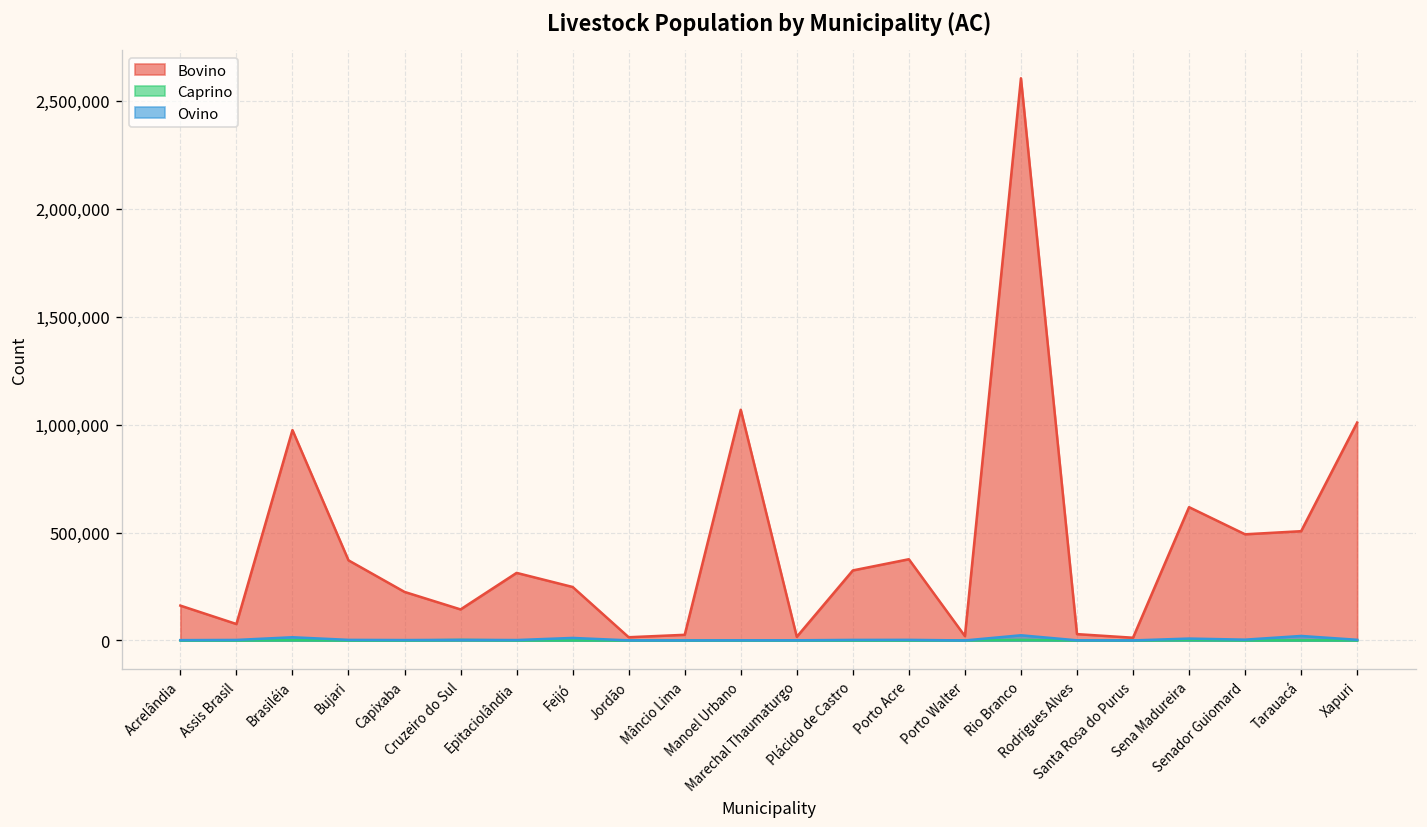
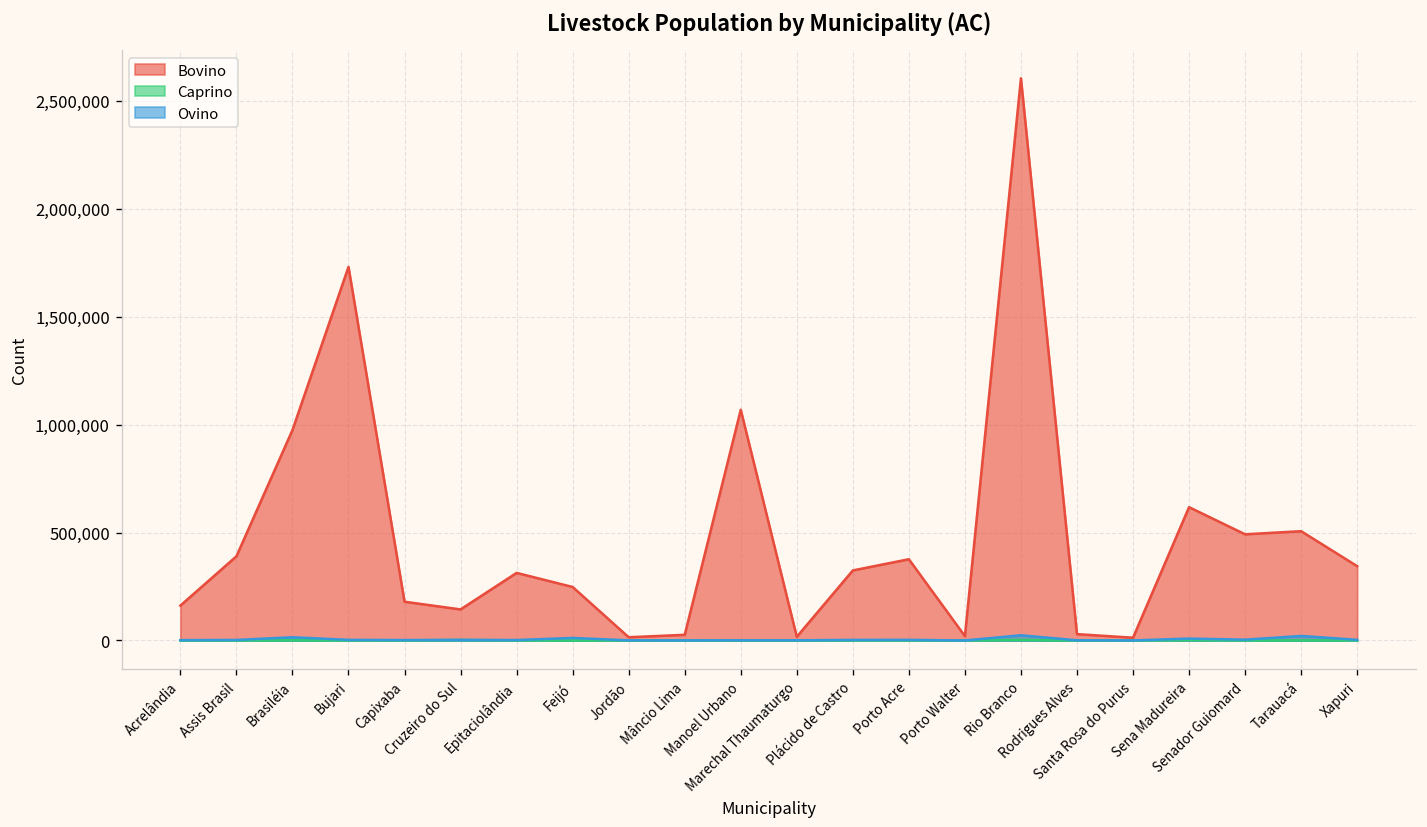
  {
    "Bovino": {
      "Acrelândia": "160,000",
-     "Assis Brasil": "80,000",
+     "Assis Brasil": "390,000",
      "Brasiléia": "970,000",
-     "Bujari": "370,000",
-     "Capixaba": "220,000",
+     "Bujari": "1,730,000",
+     "Capixaba": "180,000",
      "Cruzeiro do Sul": "140,000",
      "Epitaciolândia": "310,000",
      "Feijó": "250,000",
      "Jordão": "20,000",
      "Mâncio Lima": "30,000",
      "Manoel Urbano": "1,070,000",
      "Marechal Thaumaturgo": "20,000",
      "Plácido de Castro": "320,000",
      "Porto Acre": "380,000",
      "Porto Walter": "20,000",
      "Rio Branco": "2,600,000",
      "Rodrigues Alves": "30,000",
      "Sena Madureira": "620,000",
      "Senador Guiomard": "490,000",
      "Tarauacá": "510,000",
-     "Xapuri": "1,010,000"
+     "Xapuri": "340,000"
    },
    "Caprino": {
      "Rio Branco": "0",
      "Tarauacá": "0"
    },
    "Ovino": {
      "Rio Branco": "20,000",
      "Tarauacá": "20,000"
    }
  }
